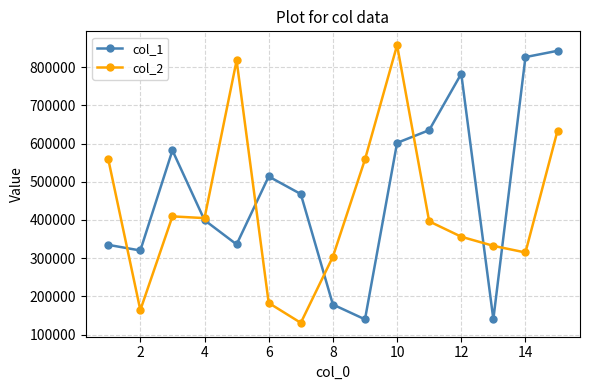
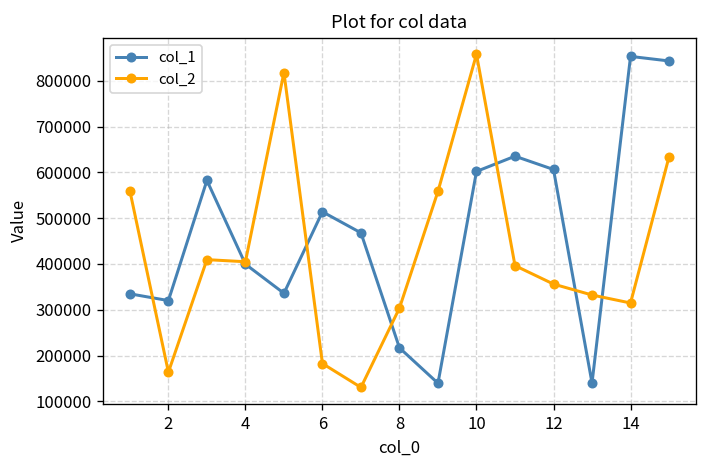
  {
    "col_1": {
      "2": 320000,
      "6": 510000,
-     "8": 180000,
+     "8": 220000,
      "10": 600000,
-     "12": 780000,
-     "14": 830000
+     "12": 610000,
+     "14": 850000
    },
    "col_2": {
      "2": 160000,
      "6": 180000,
      "8": 300000,
      "10": 860000,
      "12": 360000,
      "14": 310000
    }
  }
